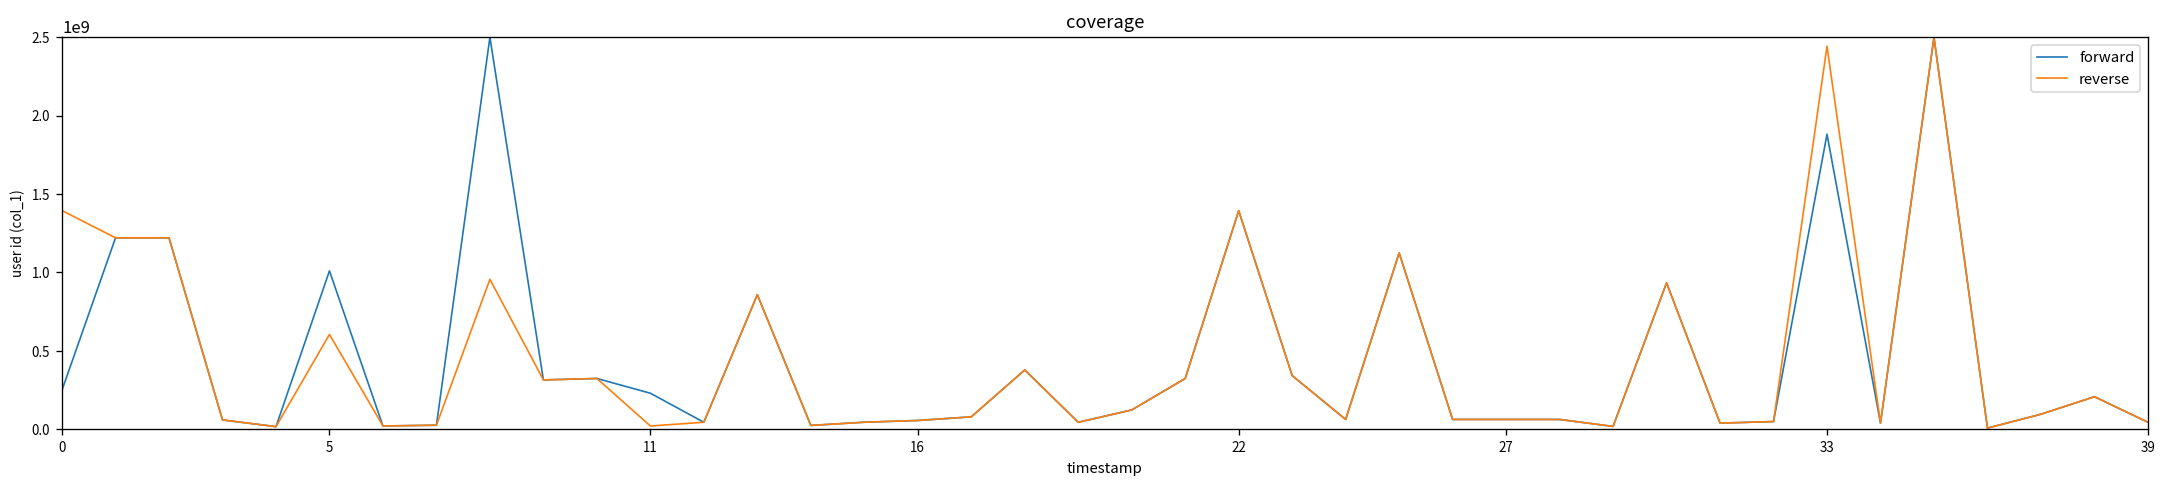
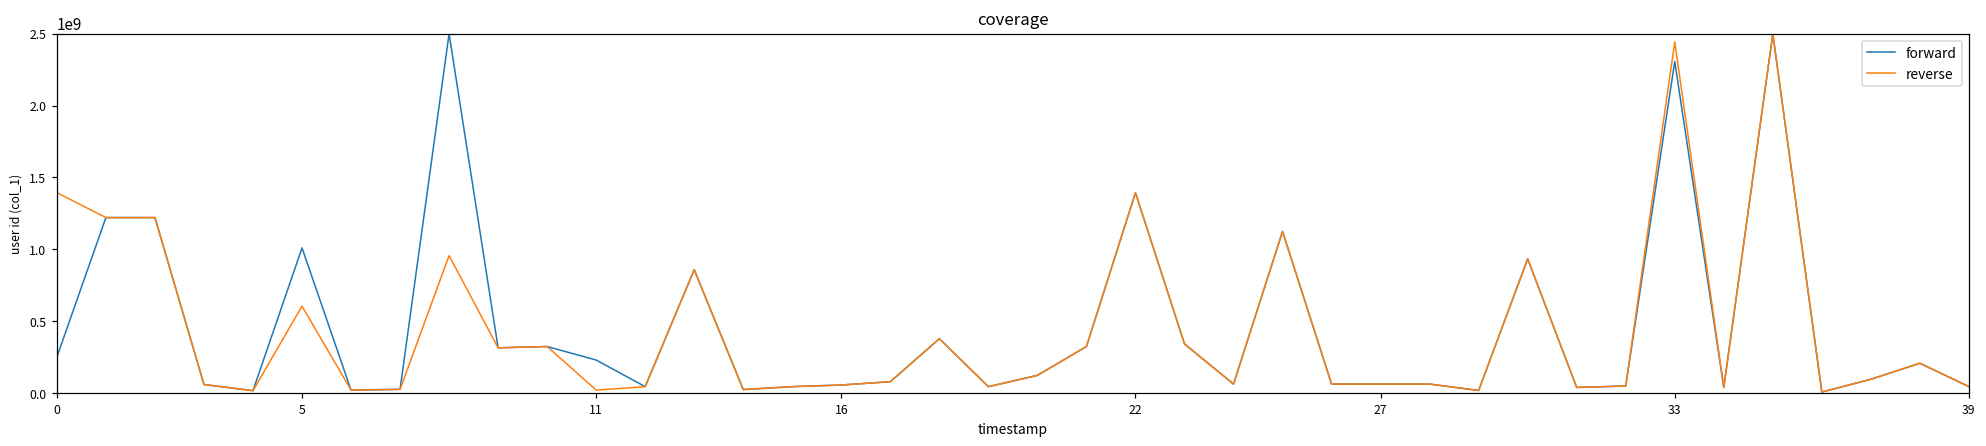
  {
    "forward": {
      "0": 250000000,
      "5": 1010000000,
      "11": 230000000,
-     "33": 1880000000
+     "33": 2310000000
    },
    "reverse": {
      "0": 1390000000,
      "5": 600000000,
      "11": 20000000,
      "33": 2440000000
    }
  }
